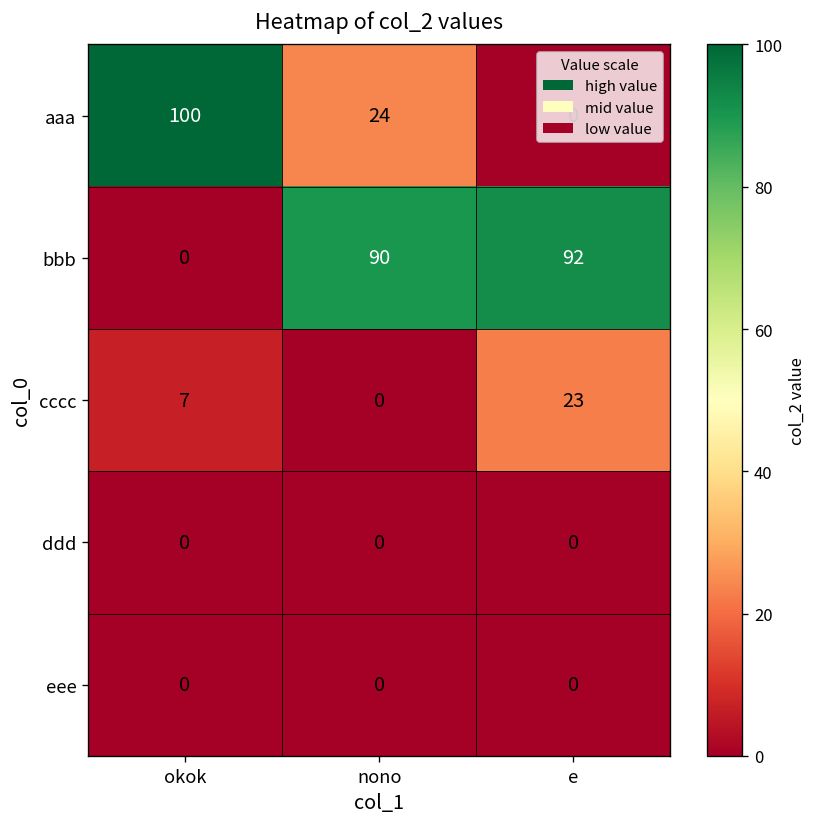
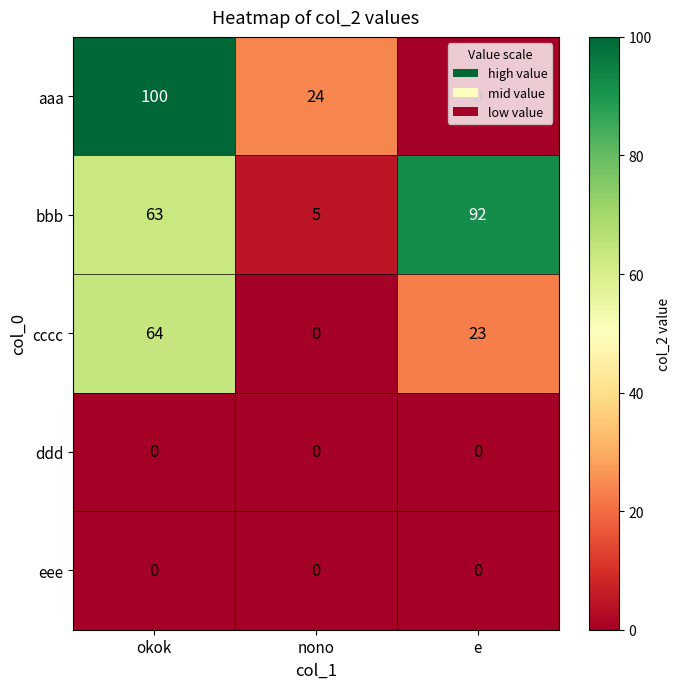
  {
    "aaa": {
      "okok": 100,
      "nono": 24
    },
    "bbb": {
-     "okok": 0,
-     "nono": 90,
+     "okok": 63,
+     "nono": 5,
      "e": 92
    },
    "cccc": {
-     "okok": 7,
+     "okok": 64,
      "nono": 0,
      "e": 23
    },
    "ddd": {
      "okok": 0,
      "nono": 0,
      "e": 0
    },
    "eee": {
      "okok": 0,
      "nono": 0,
      "e": 0
    }
  }
